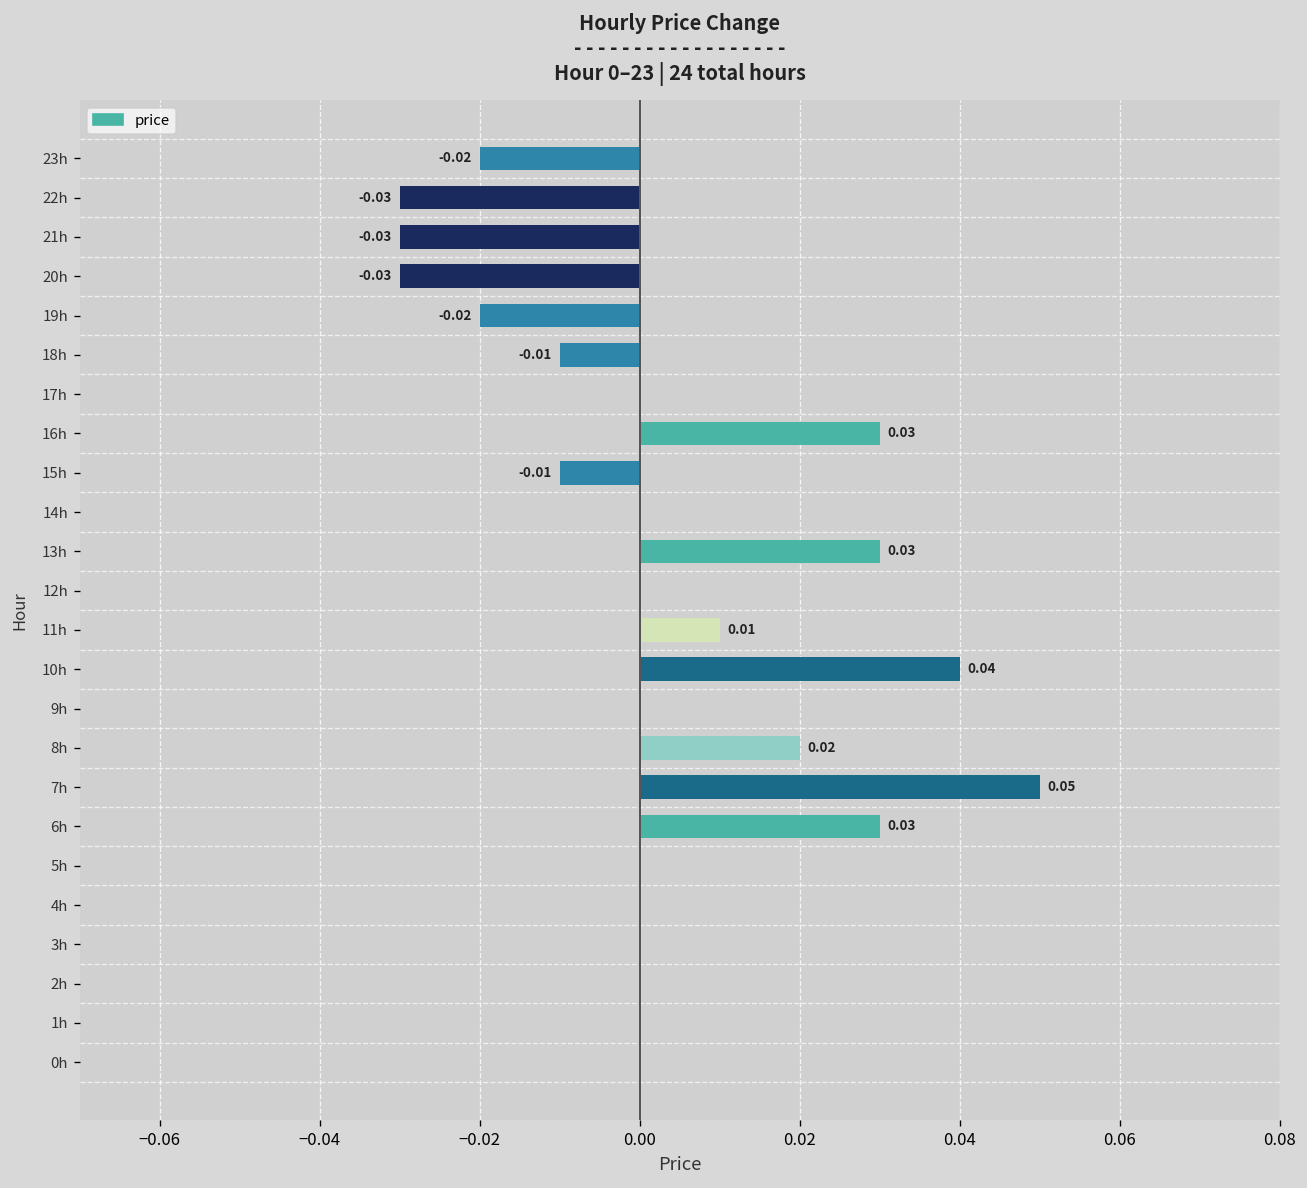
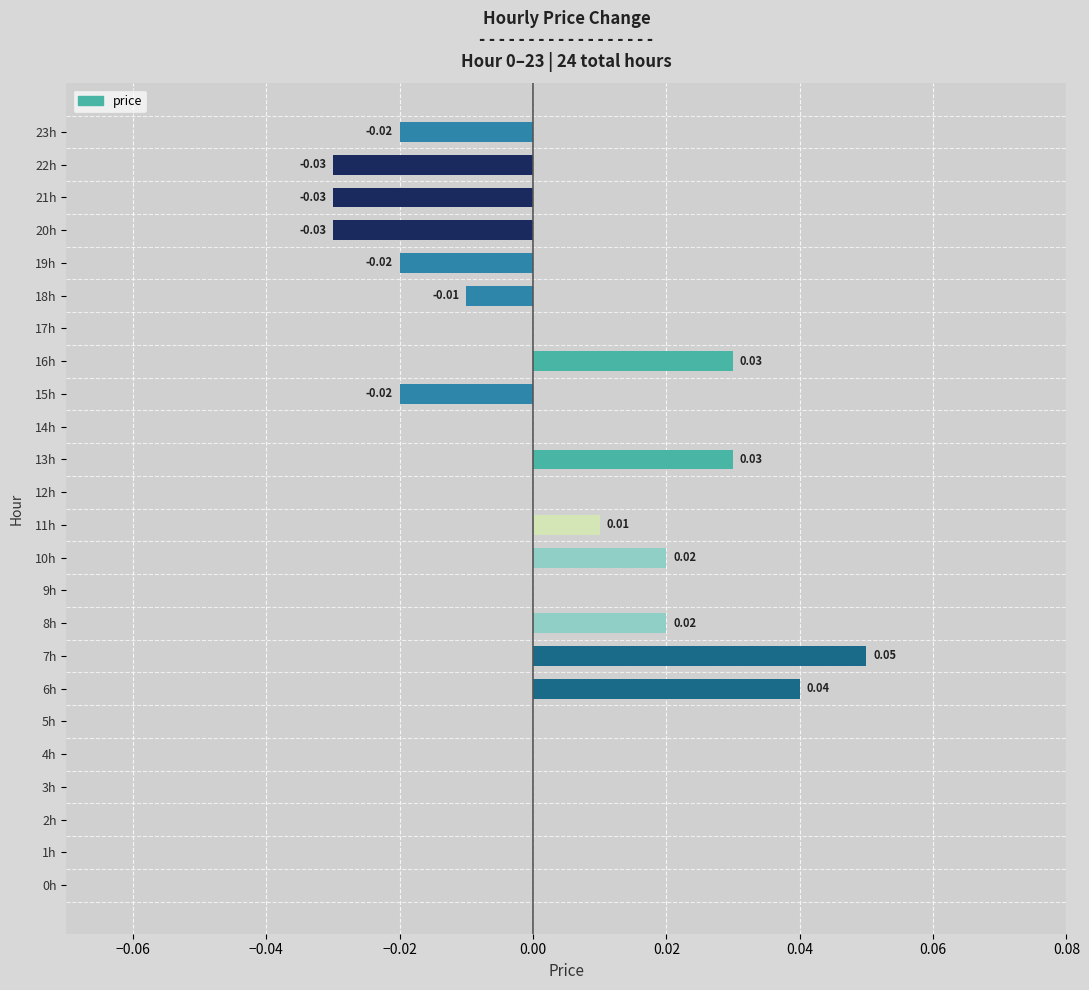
  {
    "23h": -0.02,
    "22h": -0.03,
    "21h": -0.03,
    "20h": -0.03,
    "19h": -0.02,
    "18h": -0.01,
    "16h": 0.03,
-   "15h": -0.01,
+   "15h": -0.02,
    "13h": 0.03,
    "11h": 0.01,
-   "10h": 0.04,
+   "10h": 0.02,
    "8h": 0.02,
    "7h": 0.05,
-   "6h": 0.03
+   "6h": 0.04
  }
